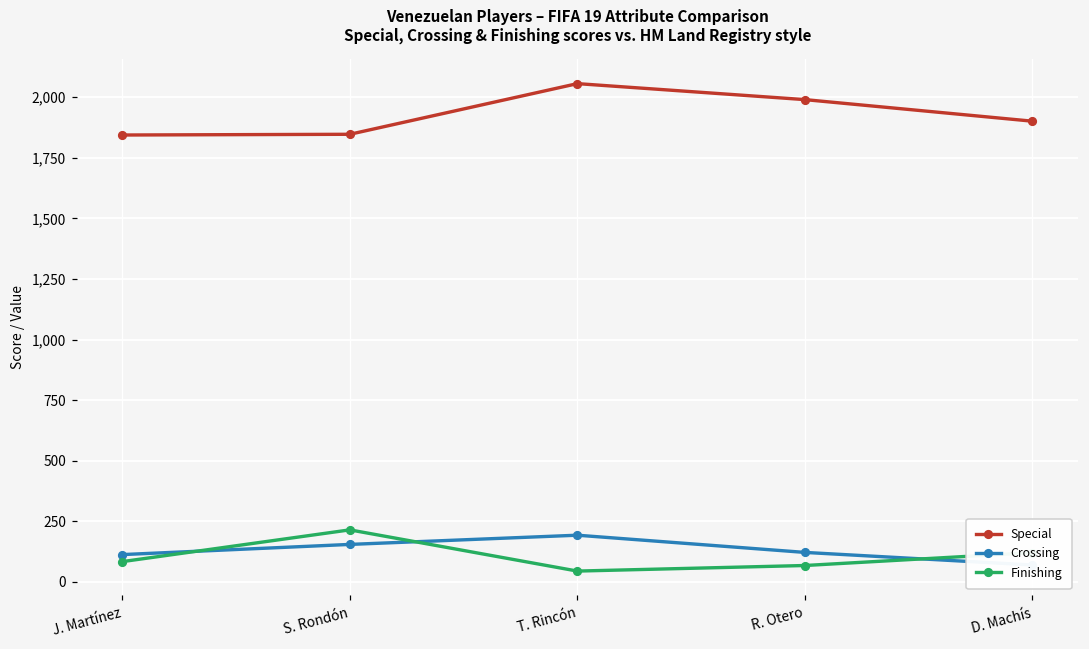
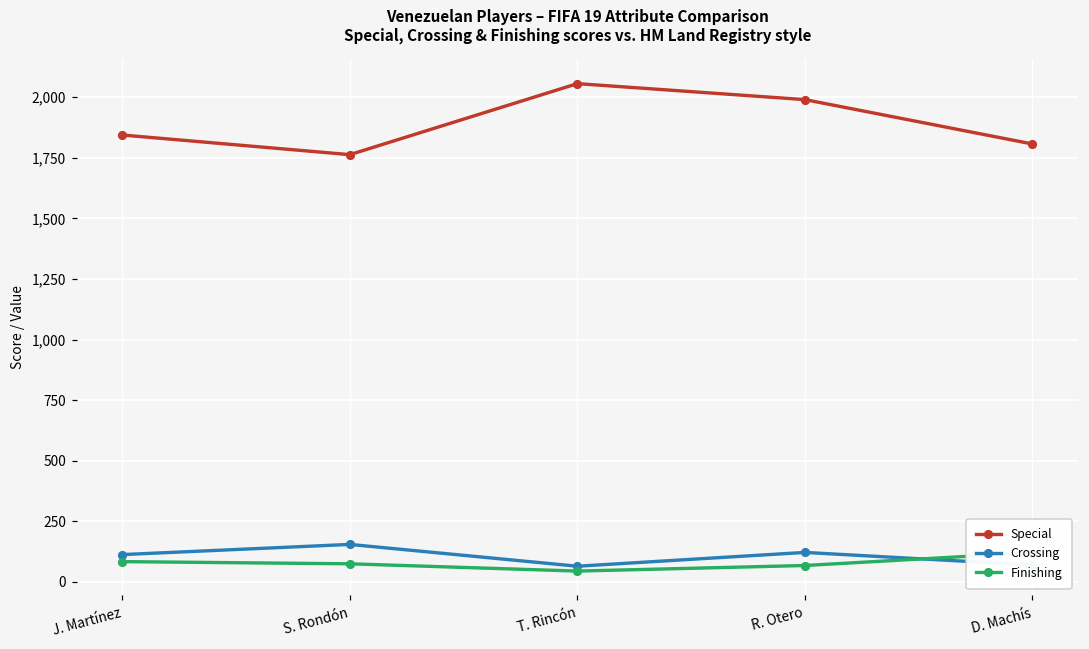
  {
    "Special": {
      "J. Martínez": "1,840",
-     "S. Rondón": "1,850",
+     "S. Rondón": "1,760",
      "T. Rincón": "2,060",
      "R. Otero": "1,990",
-     "D. Machís": "1,900"
+     "D. Machís": "1,810"
    },
    "Crossing": {
      "J. Martínez": "110",
      "S. Rondón": "160",
-     "T. Rincón": "190",
+     "T. Rincón": "70",
      "R. Otero": "120"
    },
    "Finishing": {
      "J. Martínez": "80",
-     "S. Rondón": "220",
+     "S. Rondón": "80",
      "T. Rincón": "50",
      "R. Otero": "70"
    }
  }
